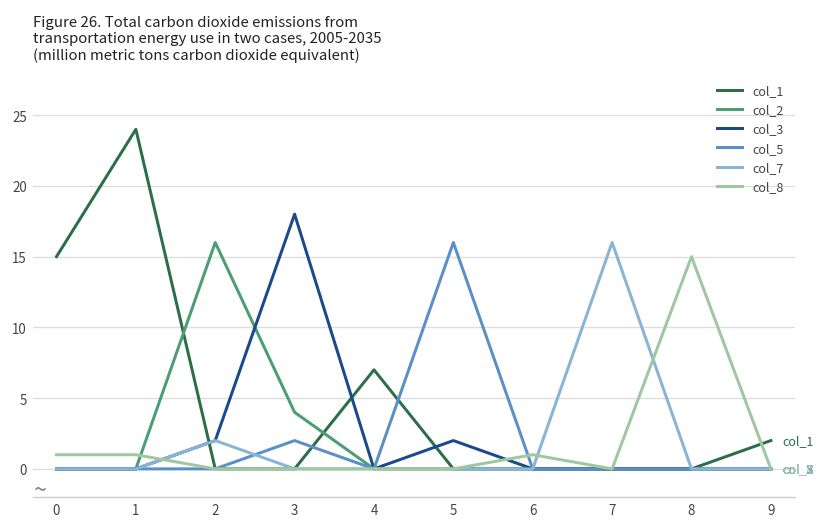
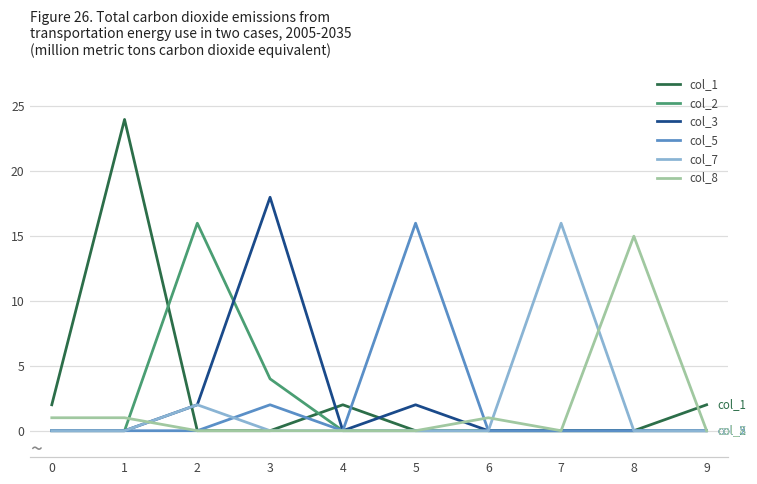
  {
    "col_1": {
-     "0": 15,
+     "0": 2,
      "1": 24,
-     "4": 7
+     "4": 2
    },
    "col_2": {
      "2": 16,
      "3": 4
    },
    "col_3": {
      "3": 18,
      "5": 2
    },
    "col_5": {
      "3": 2,
      "5": 16
    }
  }
